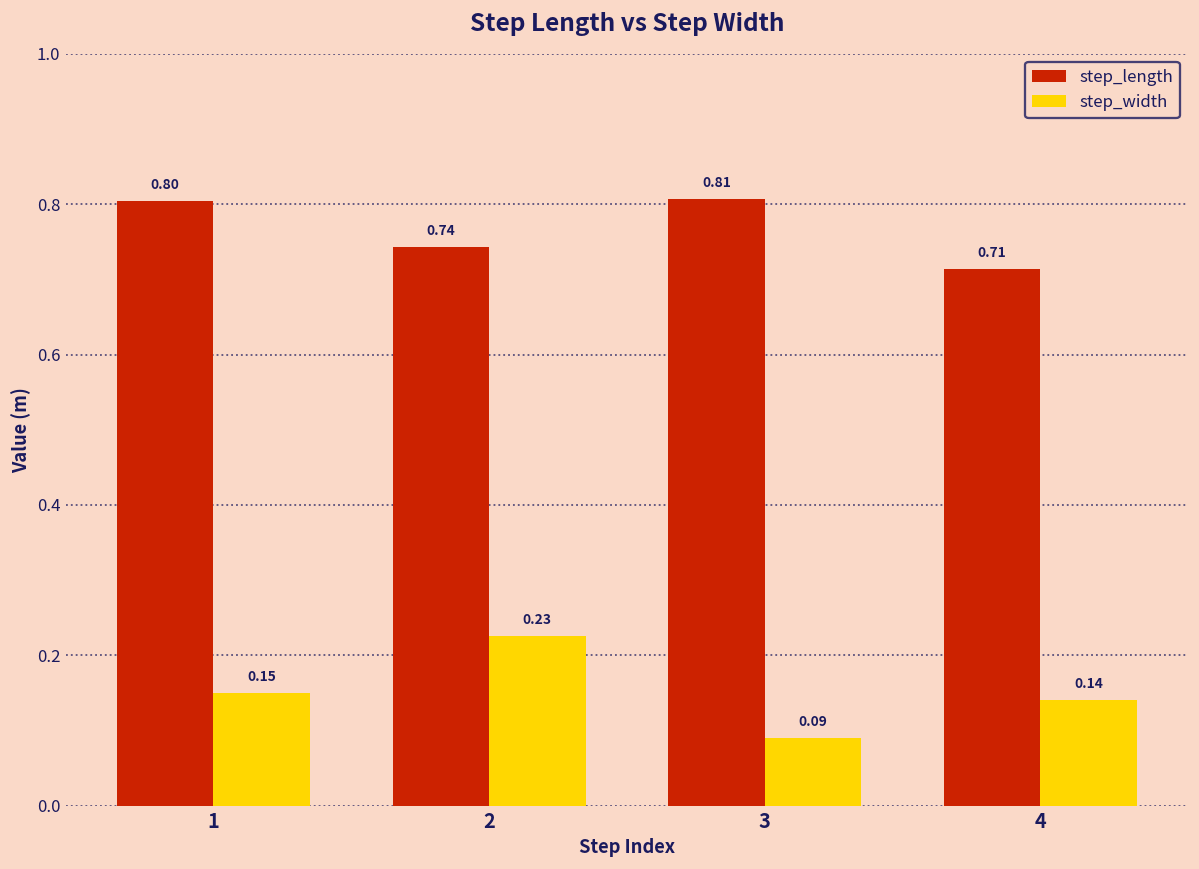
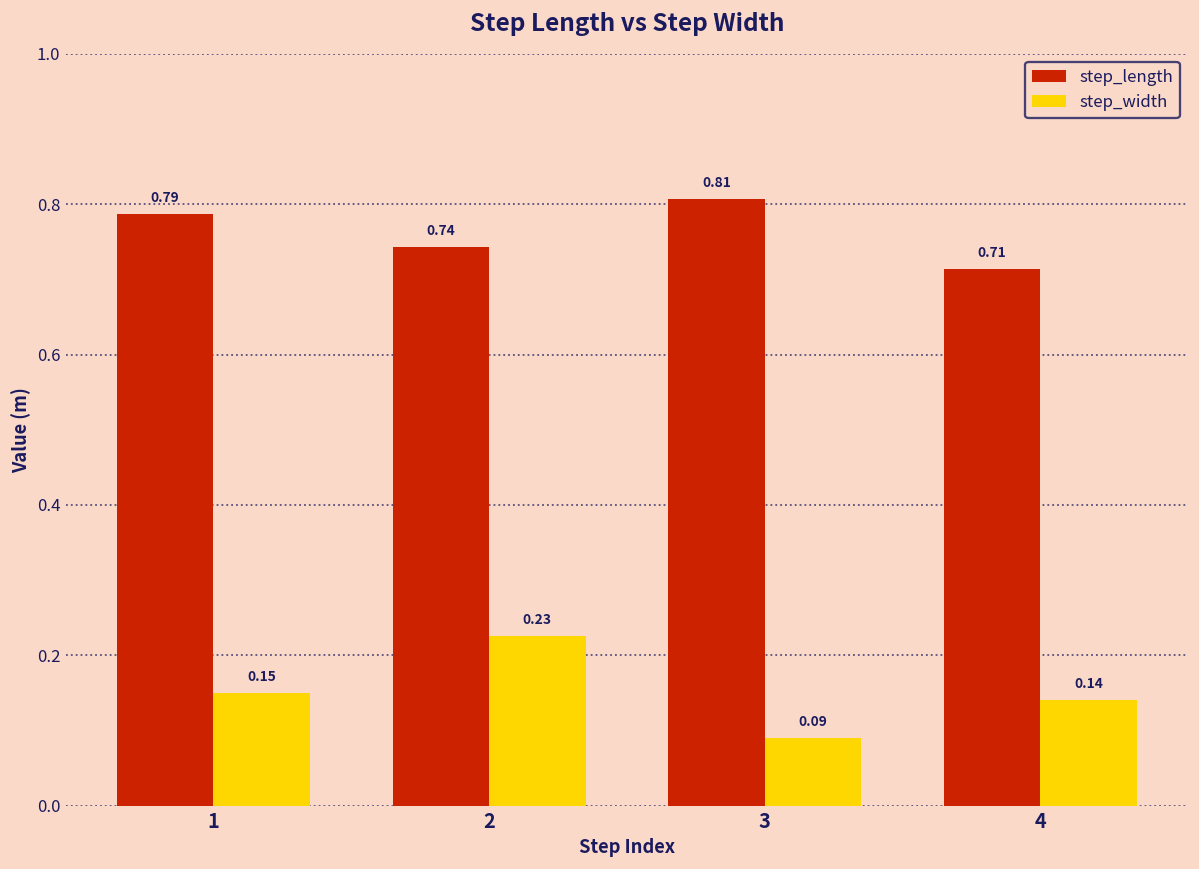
  {
    "step_length": {
-     "1": 0.80,
+     "1": 0.79,
      "2": 0.74,
      "3": 0.81,
      "4": 0.71
    },
    "step_width": {
      "1": 0.15,
      "2": 0.23,
      "3": 0.09,
      "4": 0.14
    }
  }
